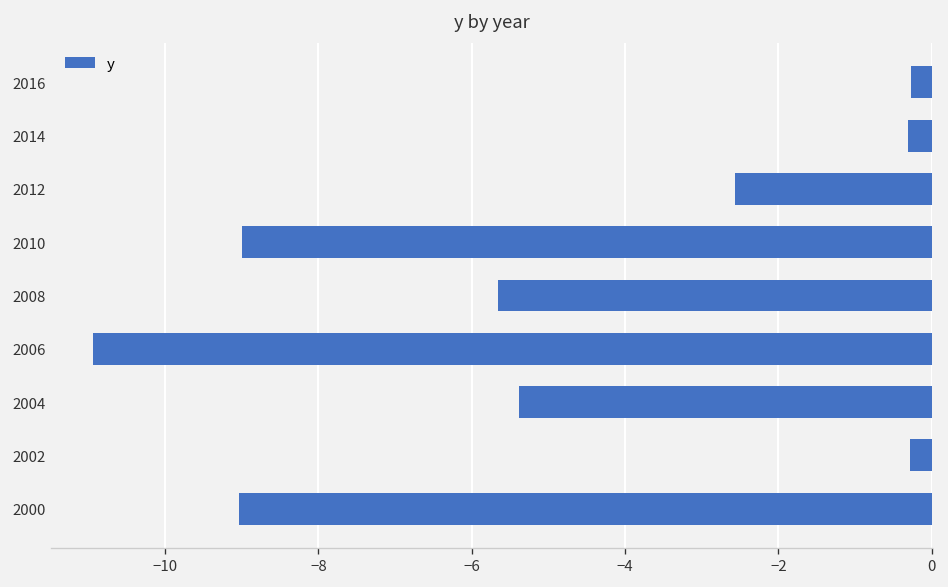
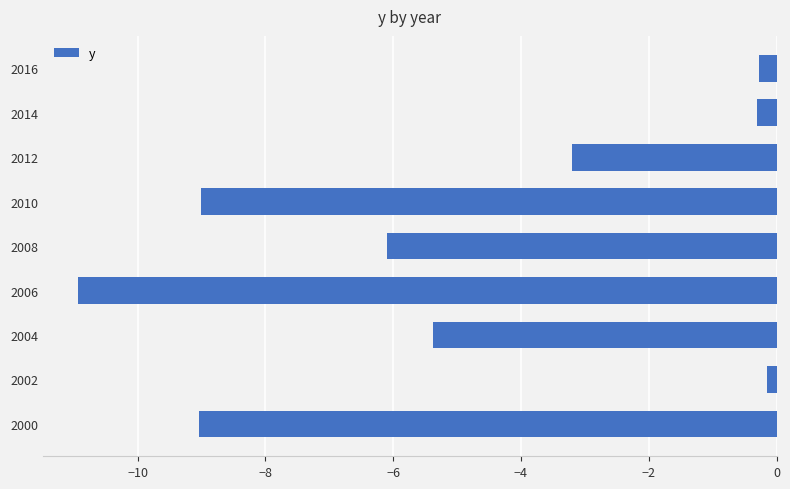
  {
    "2016": -0.3,
    "2014": -0.3,
-   "2012": -2.6,
+   "2012": -3.2,
    "2010": -9.0,
-   "2008": -5.7,
+   "2008": -6.1,
    "2006": -10.9,
    "2004": -5.4,
-   "2002": -0.3,
+   "2002": -0.2,
    "2000": -9.0
  }
